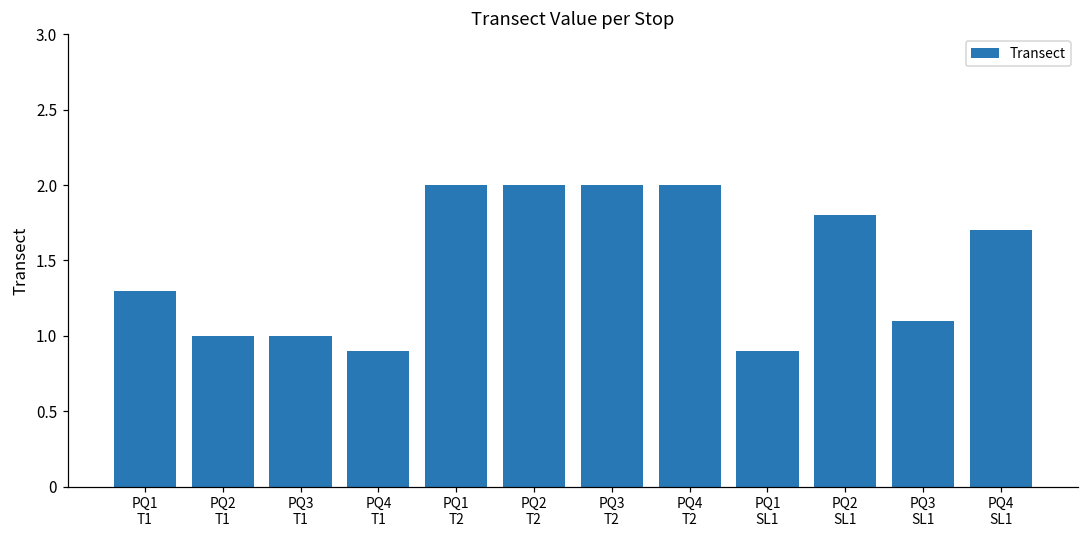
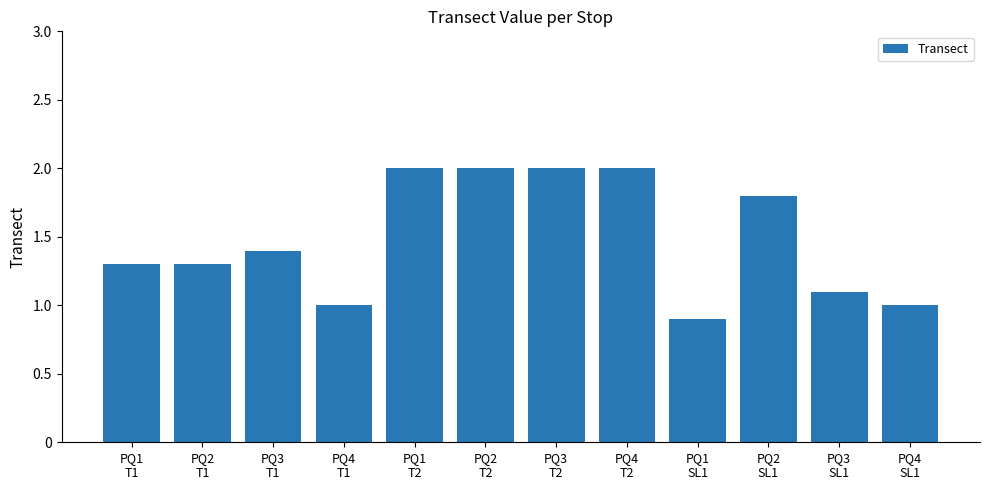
  {
    "PQ1 T1": 1.3,
-   "PQ2 T1": 1.0,
-   "PQ3 T1": 1.0,
-   "PQ4 T1": 0.9,
+   "PQ2 T1": 1.3,
+   "PQ3 T1": 1.4,
+   "PQ4 T1": 1.0,
    "PQ1 T2": 2.0,
    "PQ2 T2": 2.0,
    "PQ3 T2": 2.0,
    "PQ4 T2": 2.0,
    "PQ1 SL1": 0.9,
    "PQ2 SL1": 1.8,
    "PQ3 SL1": 1.1,
-   "PQ4 SL1": 1.7
+   "PQ4 SL1": 1.0
  }
